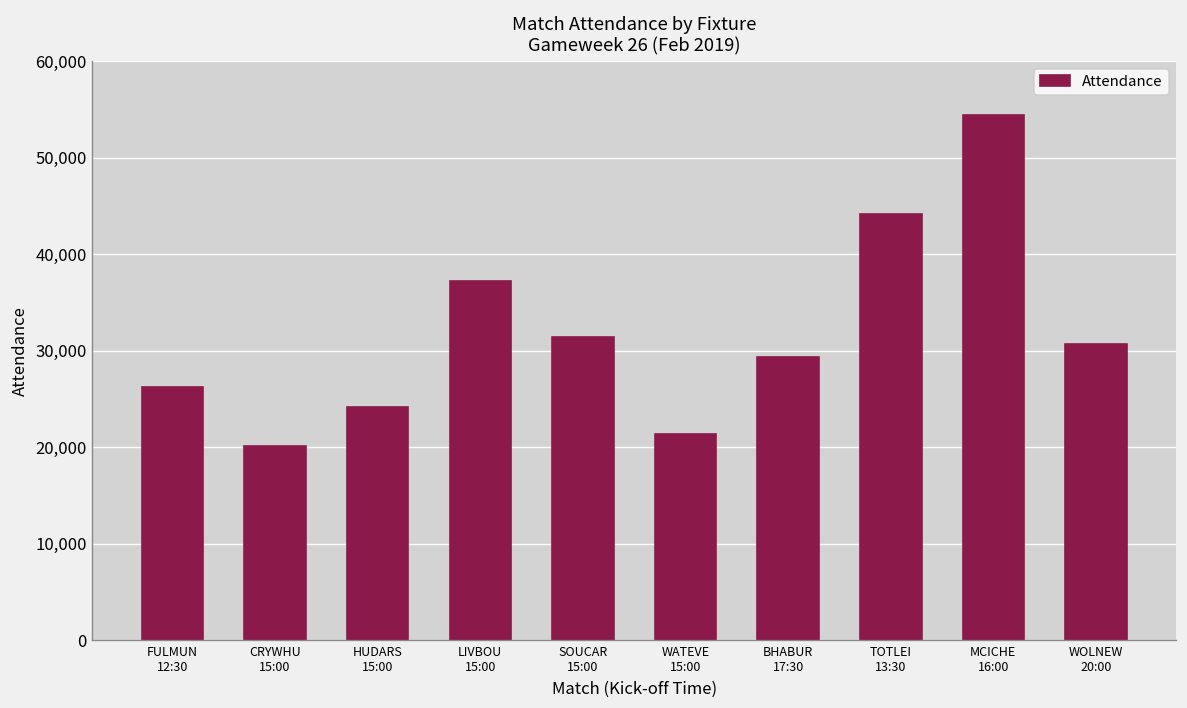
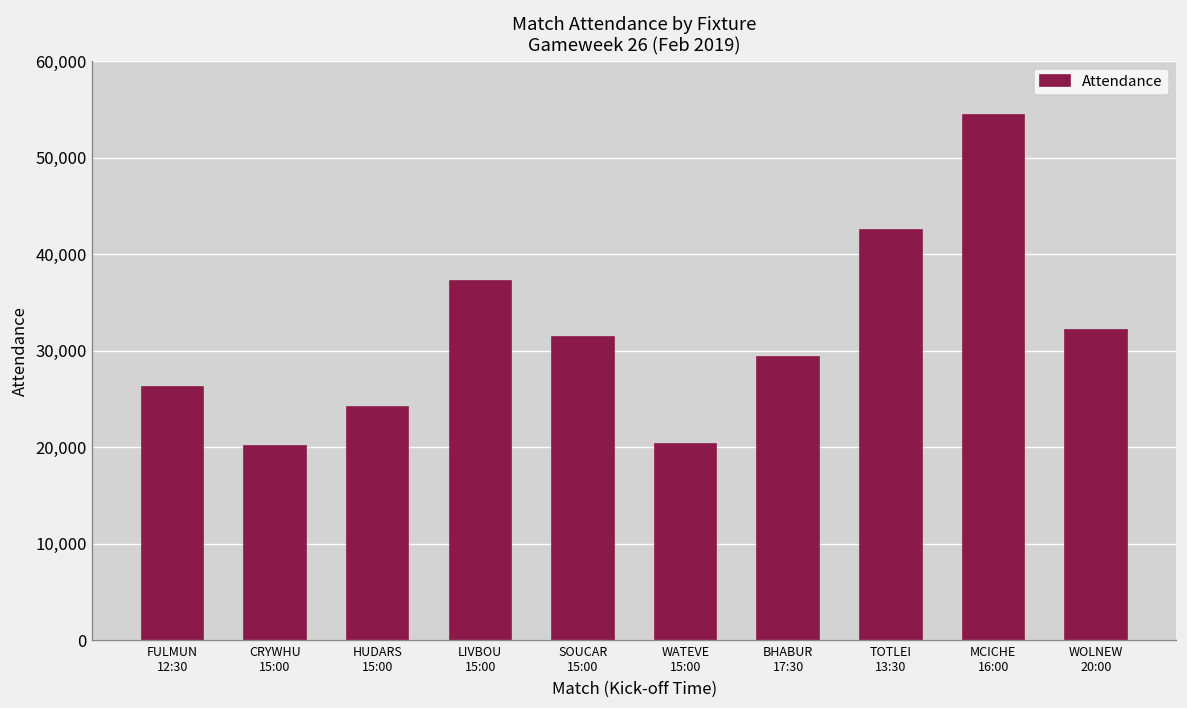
  {
    "FULMUN 12:30": "26,000",
    "CRYWHU 15:00": "20,000",
    "HUDARS 15:00": "24,000",
    "LIVBOU 15:00": "37,000",
    "SOUCAR 15:00": "31,000",
-   "WATEVE 15:00": "21,000",
+   "WATEVE 15:00": "20,000",
    "BHABUR 17:30": "29,000",
-   "TOTLEI 13:30": "44,000",
+   "TOTLEI 13:30": "42,000",
    "MCICHE 16:00": "54,000",
-   "WOLNEW 20:00": "31,000"
+   "WOLNEW 20:00": "32,000"
  }
